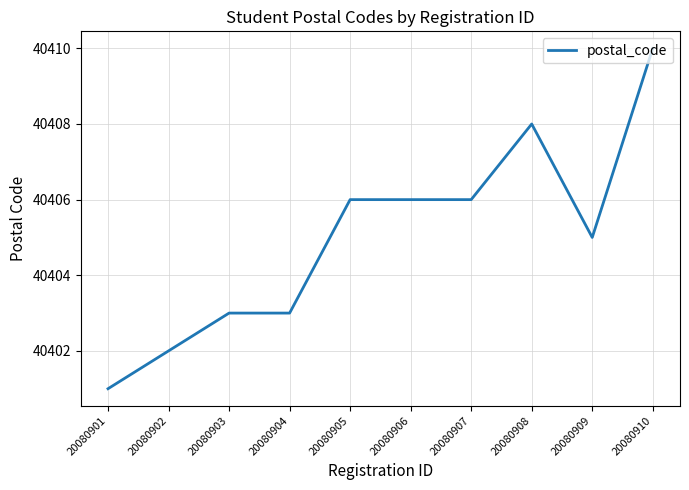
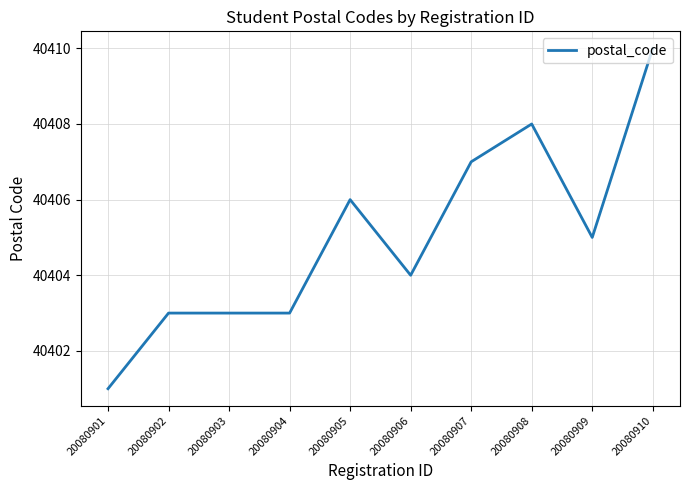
  {
    "20080901": 40401,
-   "20080902": 40402,
+   "20080902": 40403,
    "20080903": 40403,
    "20080904": 40403,
    "20080905": 40406,
-   "20080906": 40406,
-   "20080907": 40406,
+   "20080906": 40404,
+   "20080907": 40407,
    "20080908": 40408,
    "20080909": 40405
  }
